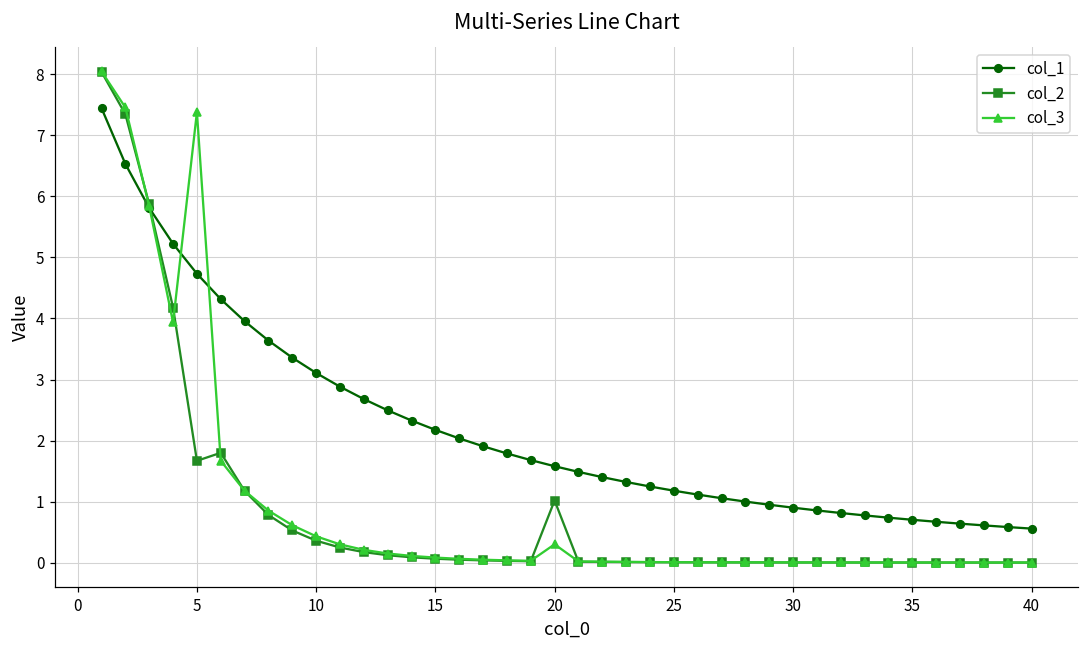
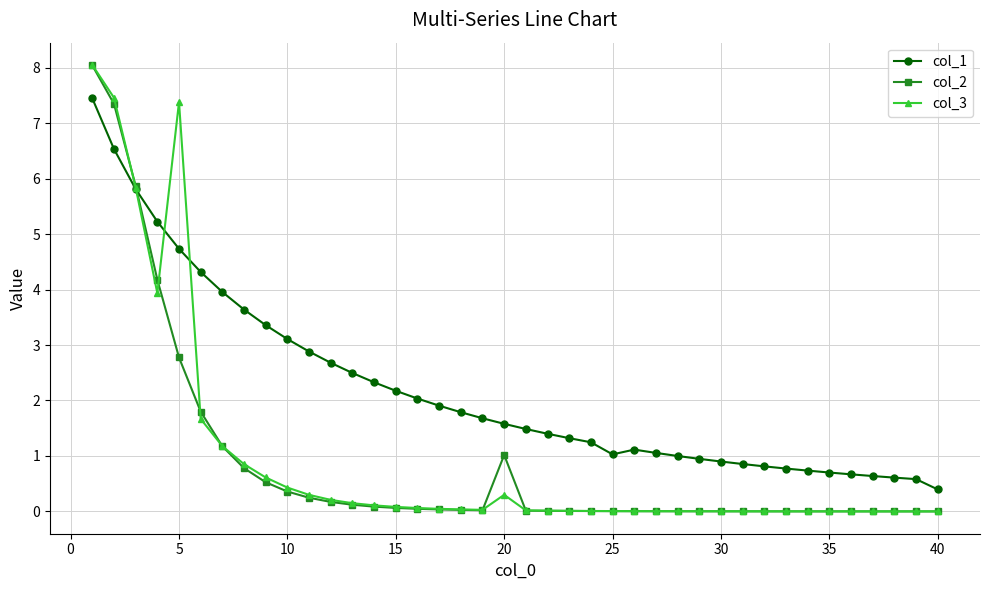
  {
    "col_1": {
      "5": 4.7,
      "10": 3.1,
      "15": 2.2,
      "20": 1.6,
-     "25": 1.2,
+     "25": 1.0,
      "30": 0.9,
      "35": 0.7,
-     "40": 0.6
+     "40": 0.4
    },
    "col_2": {
-     "5": 1.7,
+     "5": 2.8,
      "10": 0.4,
      "20": 1.0
    },
    "col_3": {
      "5": 7.4,
      "10": 0.4,
      "20": 0.3
    }
  }
